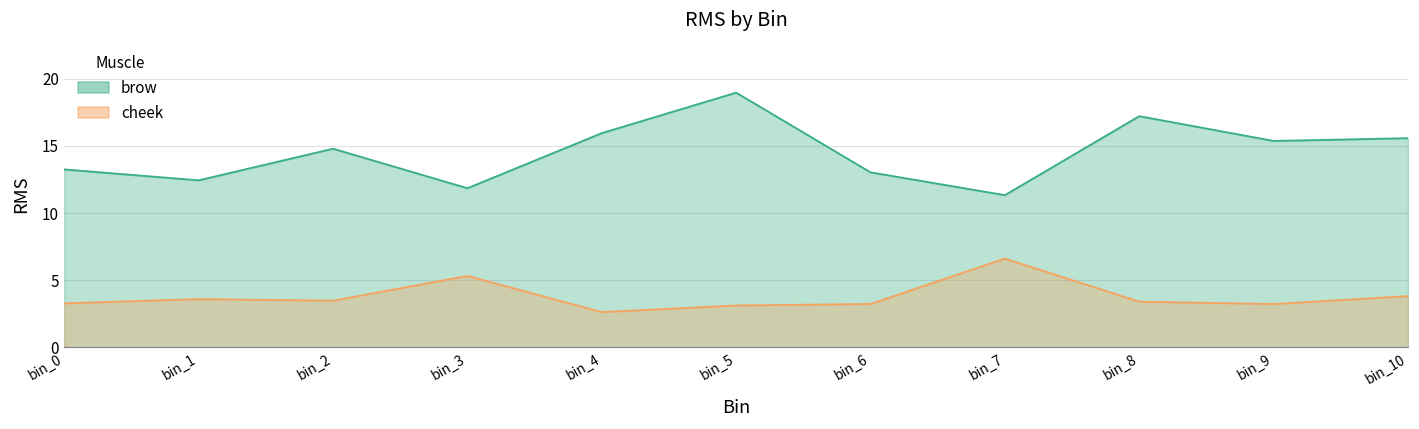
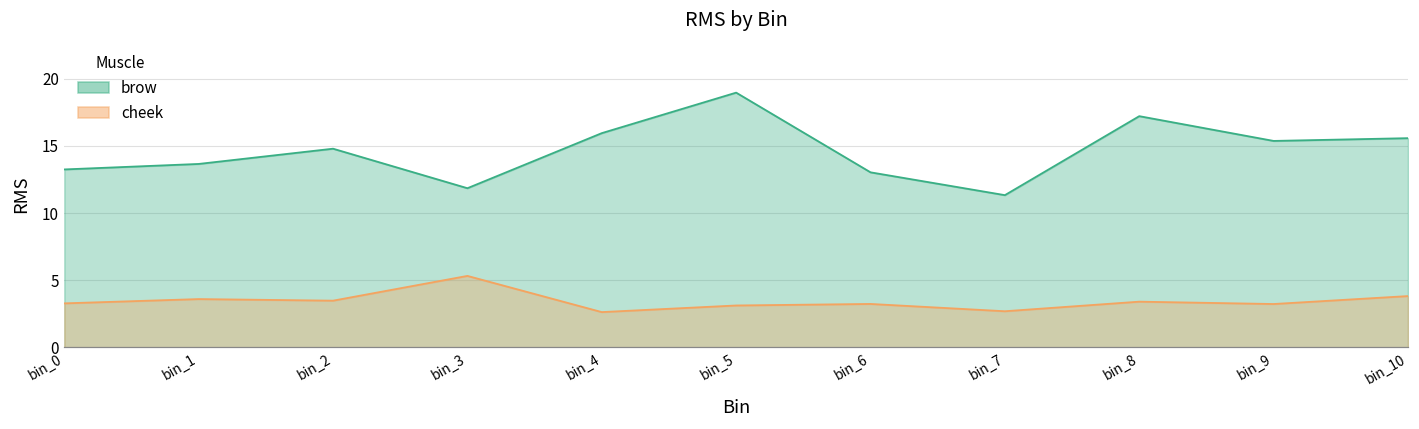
  {
    "brow": {
      "bin_0": 13.2,
-     "bin_1": 12.4,
+     "bin_1": 13.6,
      "bin_2": 14.8,
      "bin_3": 11.8,
      "bin_4": 15.9,
      "bin_5": 19.0,
      "bin_6": 13.0,
      "bin_7": 11.3,
      "bin_8": 17.2,
      "bin_9": 15.4,
      "bin_10": 15.6
    },
    "cheek": {
      "bin_0": 3.3,
      "bin_1": 3.6,
      "bin_2": 3.5,
      "bin_3": 5.3,
      "bin_4": 2.6,
      "bin_5": 3.1,
      "bin_6": 3.2,
-     "bin_7": 6.6,
+     "bin_7": 2.7,
      "bin_8": 3.4,
      "bin_9": 3.2,
      "bin_10": 3.8
    }
  }
